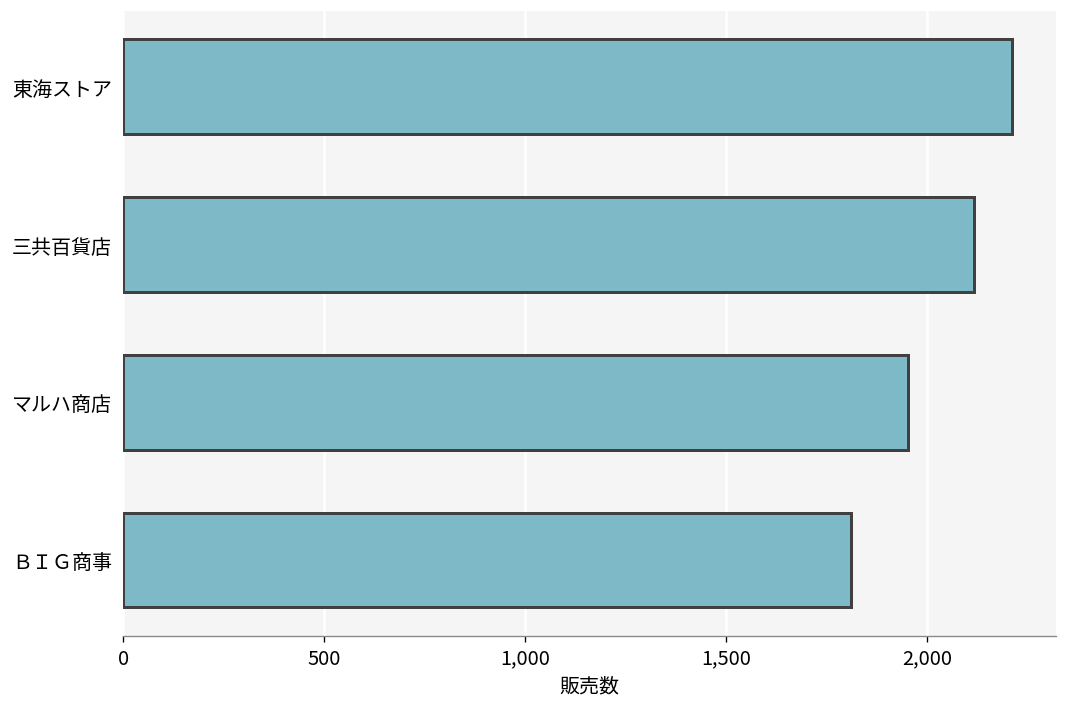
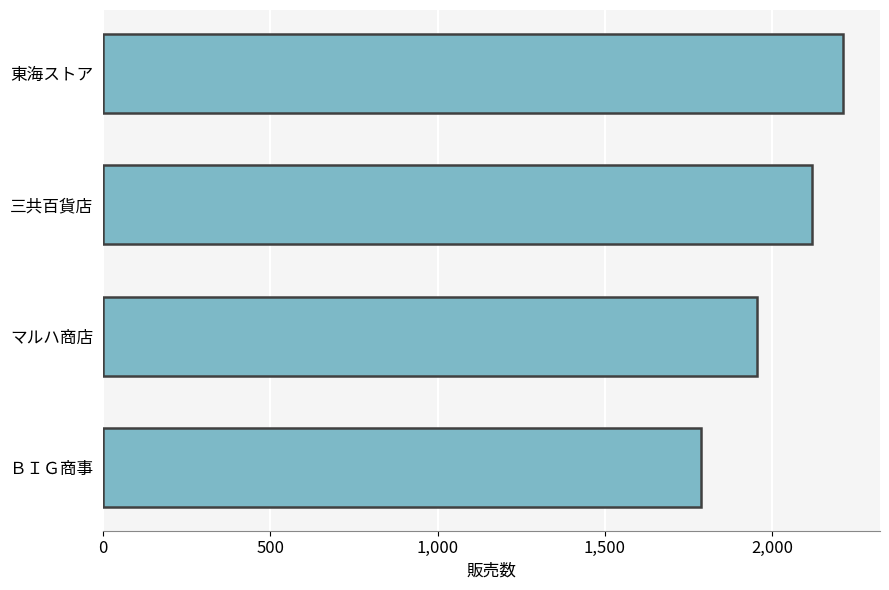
  {
    "東海ストア": "2,210",
    "三共百貨店": "2,120",
    "マルハ商店": "1,950",
-   "ＢＩＧ商事": "1,810"
+   "ＢＩＧ商事": "1,790"
  }
